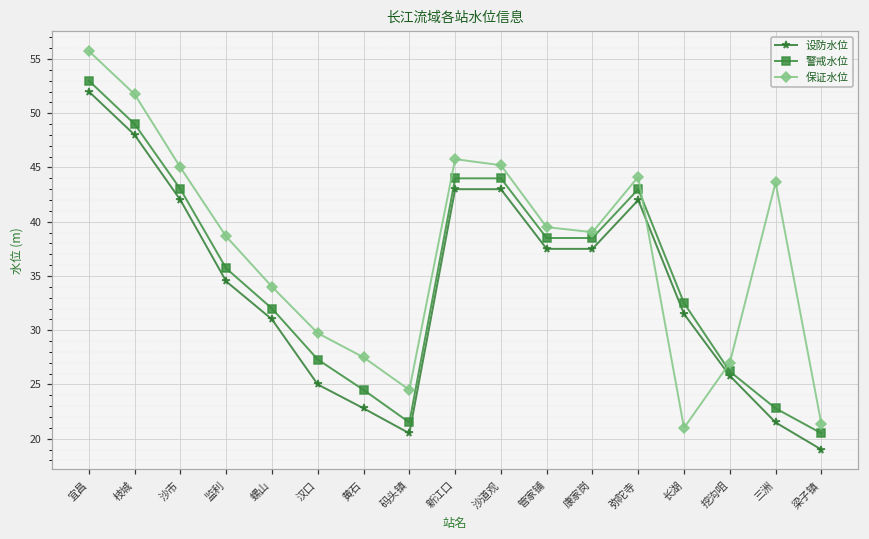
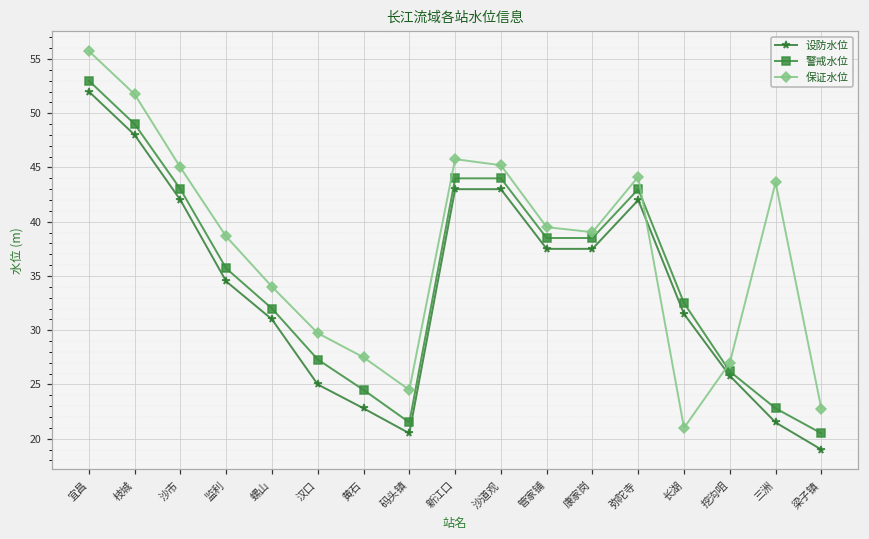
  {
    "保证水位": {
      "宜昌": 56,
      "枝城": 52,
      "沙市": 45,
      "监利": 39,
      "螺山": 34,
      "汉口": 30,
      "黄石": 28,
      "码头镇": 25,
      "新江口": 46,
      "沙道观": 45,
      "管家铺": 40,
      "康家岗": 39,
      "弥陀寺": 44,
      "长湖": 21,
      "挖沟咀": 27,
      "三洲": 44,
-     "梁子镇": 21
+     "梁子镇": 23
    }
  }
